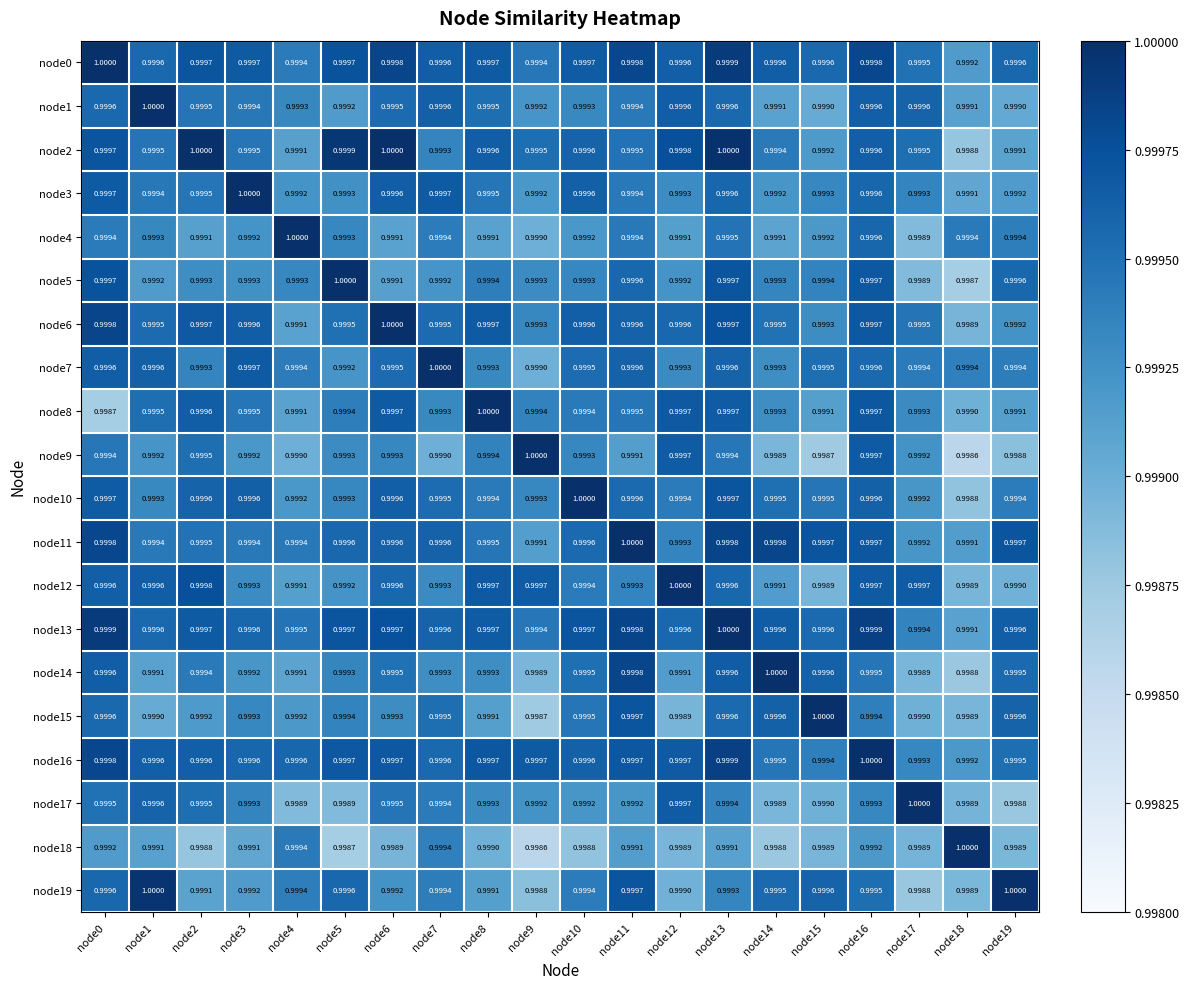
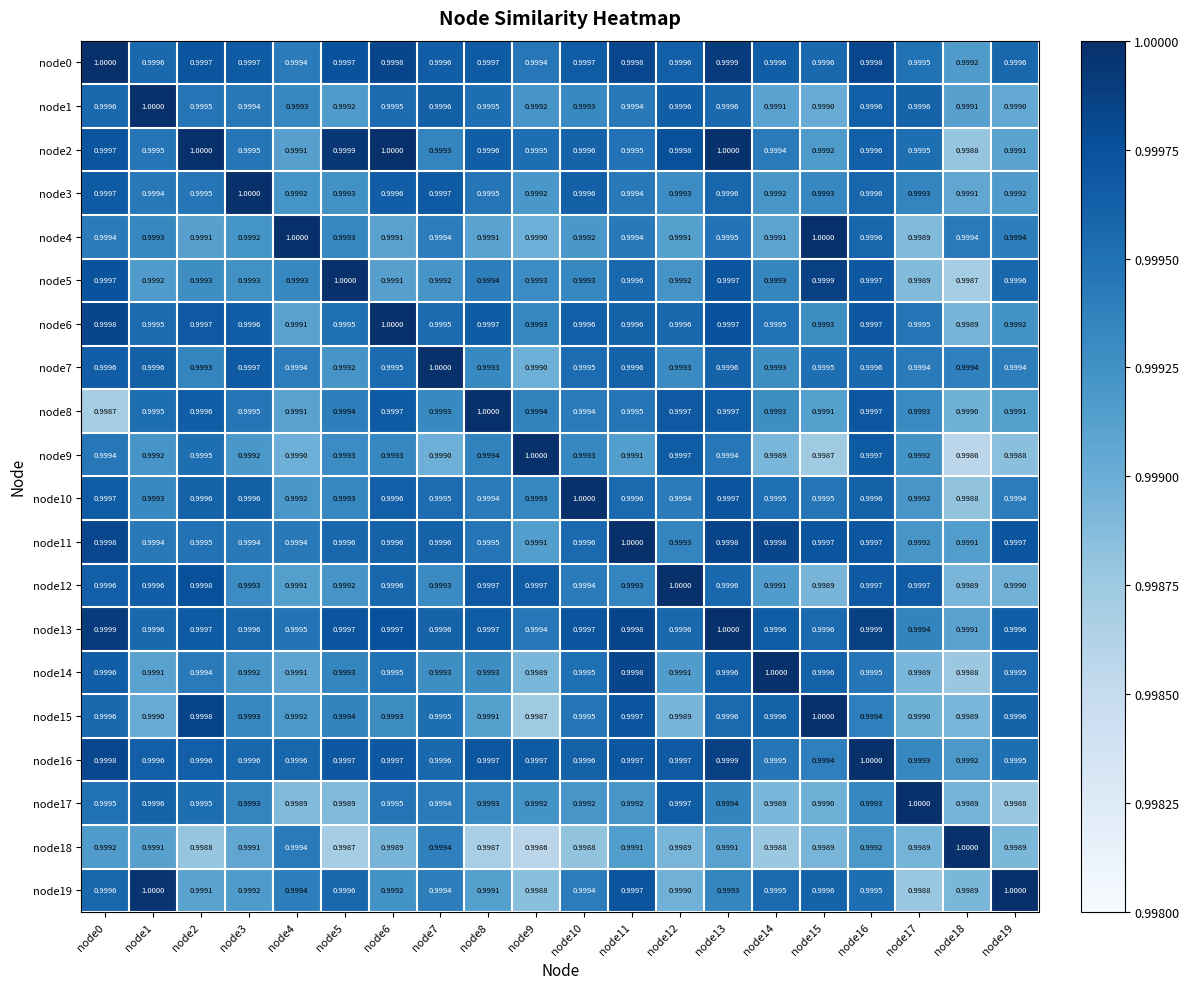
  {
    "node4": {
      "node0": 0.9994,
      "node1": 0.9993,
      "node2": 0.9991,
      "node3": 0.9992,
      "node4": 1.0000,
      "node5": 0.9993,
      "node6": 0.9991,
      "node7": 0.9994,
      "node8": 0.9991,
      "node9": 0.9990,
      "node10": 0.9992,
      "node11": 0.9994,
      "node12": 0.9991,
      "node13": 0.9995,
      "node14": 0.9991,
-     "node15": 0.9992,
+     "node15": 1.0000,
      "node16": 0.9996,
      "node17": 0.9989,
      "node18": 0.9994,
      "node19": 0.9994
    },
    "node5": {
      "node0": 0.9997,
      "node1": 0.9992,
      "node2": 0.9993,
      "node3": 0.9993,
      "node4": 0.9993,
      "node5": 1.0000,
      "node6": 0.9991,
      "node7": 0.9992,
      "node8": 0.9994,
      "node9": 0.9993,
      "node10": 0.9993,
      "node11": 0.9996,
      "node12": 0.9992,
      "node13": 0.9997,
      "node14": 0.9993,
-     "node15": 0.9994,
+     "node15": 0.9999,
      "node16": 0.9997,
      "node17": 0.9989,
      "node18": 0.9987,
      "node19": 0.9996
    },
    "node15": {
      "node0": 0.9996,
      "node1": 0.9990,
-     "node2": 0.9992,
+     "node2": 0.9998,
      "node3": 0.9993,
      "node4": 0.9992,
      "node5": 0.9994,
      "node6": 0.9993,
      "node7": 0.9995,
      "node8": 0.9991,
      "node9": 0.9987,
      "node10": 0.9995,
      "node11": 0.9997,
      "node12": 0.9989,
      "node13": 0.9996,
      "node14": 0.9996,
      "node15": 1.0000,
      "node16": 0.9994,
      "node17": 0.9990,
      "node18": 0.9989,
      "node19": 0.9996
    },
    "node18": {
      "node0": 0.9992,
      "node1": 0.9991,
      "node2": 0.9988,
      "node3": 0.9991,
      "node4": 0.9994,
      "node5": 0.9987,
      "node6": 0.9989,
      "node7": 0.9994,
-     "node8": 0.9990,
+     "node8": 0.9987,
      "node9": 0.9986,
      "node10": 0.9988,
      "node11": 0.9991,
      "node12": 0.9989,
      "node13": 0.9991,
      "node14": 0.9988,
      "node15": 0.9989,
      "node16": 0.9992,
      "node17": 0.9989,
      "node18": 1.0000,
      "node19": 0.9989
    }
  }
